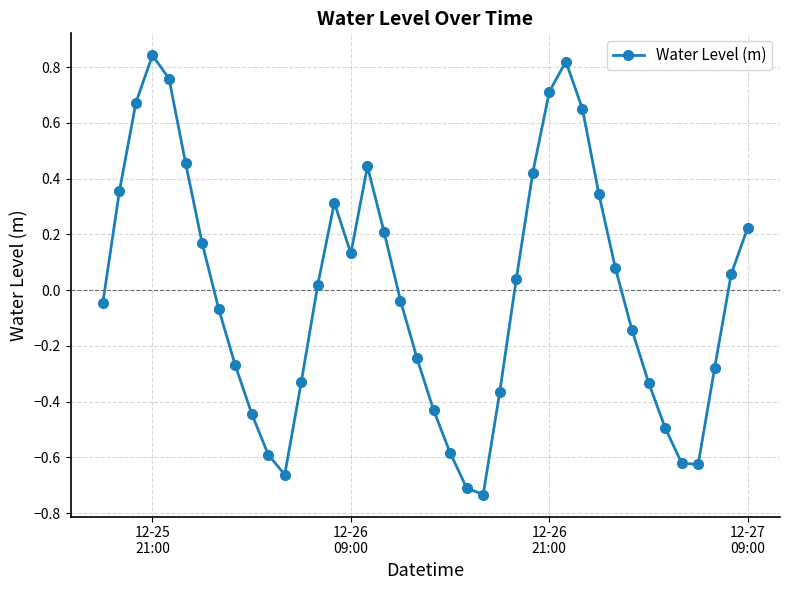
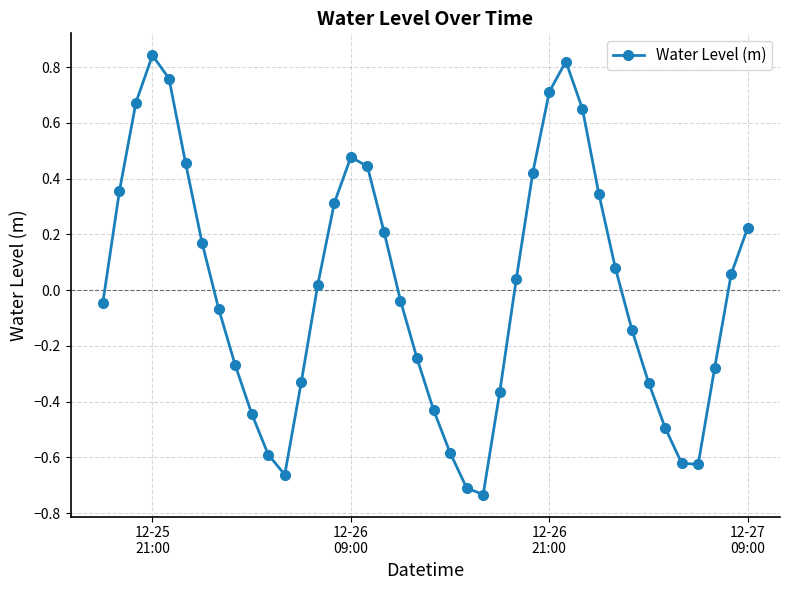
  {
    "12-25 21:00": 0.84,
-   "12-26 09:00": 0.13,
+   "12-26 09:00": 0.48,
    "12-26 21:00": 0.71,
    "12-27 09:00": 0.22
  }
